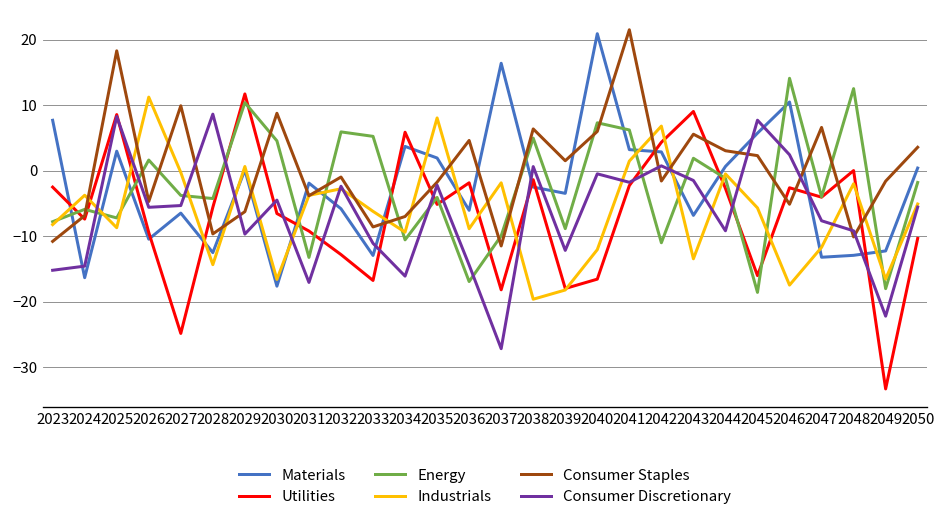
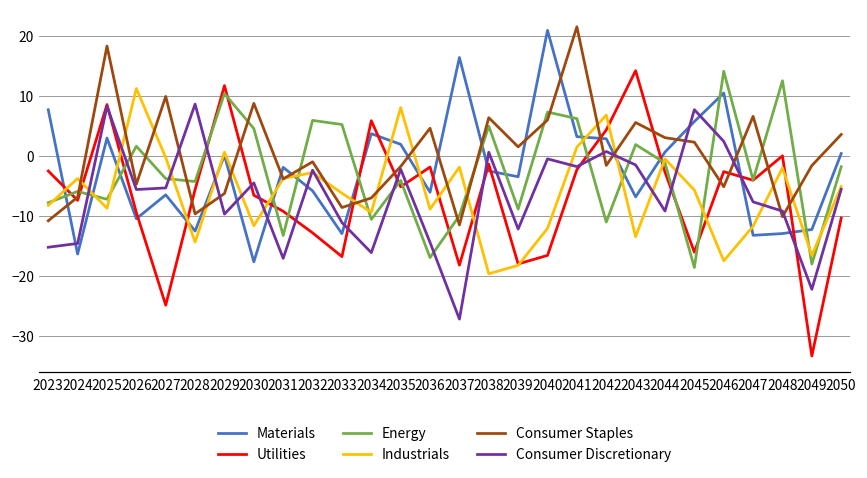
  {
    "Materials": {
      "2023": 8,
      "2024": -16,
      "2025": 3,
      "2026": -10,
      "2027": -6,
      "2028": -13,
      "2029": 0,
      "2030": -18,
      "2031": -2,
      "2032": -6,
      "2033": -13,
      "2034": 4,
      "2035": 2,
      "2036": -6,
      "2037": 16,
      "2038": -3,
      "2039": -3,
      "2040": 21,
      "2041": 3,
      "2042": 3,
      "2043": -7,
      "2044": 1,
      "2045": 6,
      "2046": 10,
      "2047": -13,
      "2048": -13,
      "2049": -12,
      "2050": 0
    },
    "Utilities": {
      "2023": -3,
      "2024": -7,
      "2026": -9,
      "2027": -25,
      "2028": -6,
      "2029": 12,
      "2030": -7,
      "2031": -9,
      "2032": -13,
      "2033": -17,
      "2034": 6,
      "2035": -5,
      "2036": -2,
      "2037": -18,
      "2038": -1,
      "2040": -17,
      "2041": -2,
      "2042": 4,
-     "2043": 9,
+     "2043": 14,
      "2044": -3,
      "2045": -16,
      "2046": -3,
      "2048": 0,
      "2049": -33,
      "2050": -10
    },
    "Energy": {
      "2024": -6,
      "2025": -7,
      "2026": 2,
      "2027": -4,
      "2028": -4,
      "2029": 10,
      "2030": 5,
      "2031": -13,
      "2032": 6,
      "2033": 5,
      "2034": -11,
      "2035": -4,
      "2036": -17,
      "2037": -10,
      "2038": 5,
      "2039": -9,
      "2040": 7,
      "2041": 6,
      "2042": -11,
      "2043": 2,
      "2044": -1,
      "2045": -19,
      "2046": 14,
      "2048": 13,
      "2049": -18,
      "2050": -2
    },
    "Industrials": {
      "2024": -4,
      "2025": -9,
      "2026": 11,
      "2027": 0,
      "2028": -14,
      "2029": 1,
-     "2030": -17,
+     "2030": -12,
      "2033": -6,
      "2034": -9,
      "2035": 8,
      "2036": -9,
      "2037": -2,
      "2038": -20,
      "2040": -12,
      "2041": 1,
      "2042": 7,
      "2043": -13,
      "2044": 0,
      "2045": -6,
      "2046": -17,
      "2047": -12,
      "2048": -2,
      "2049": -17
    },
    "Consumer Staples": {
      "2023": -11,
      "2024": -7,
      "2025": 18,
      "2026": -5,
      "2027": 10,
      "2028": -10,
      "2029": -6,
      "2030": 9,
      "2032": -1,
      "2033": -9,
      "2034": -7,
      "2036": 5,
      "2037": -11,
      "2038": 6,
      "2039": 2,
      "2040": 6,
      "2041": 22,
      "2042": -2,
      "2043": 6,
      "2044": 3,
      "2045": 2,
      "2046": -5,
      "2047": 7,
      "2048": -10,
      "2049": -2,
      "2050": 4
    },
    "Consumer Discretionary": {
      "2023": -15,
      "2024": -15,
      "2026": -6,
      "2027": -5,
      "2028": 9,
      "2029": -10,
      "2030": -4,
      "2031": -17,
      "2033": -11,
      "2034": -16,
      "2036": -14,
      "2037": -27,
      "2038": 1,
      "2039": -12,
      "2040": 0,
      "2041": -2,
      "2042": 1,
      "2043": -1,
      "2044": -9,
      "2045": 8,
      "2046": 2,
      "2047": -8,
      "2048": -9,
      "2049": -22
    }
  }
